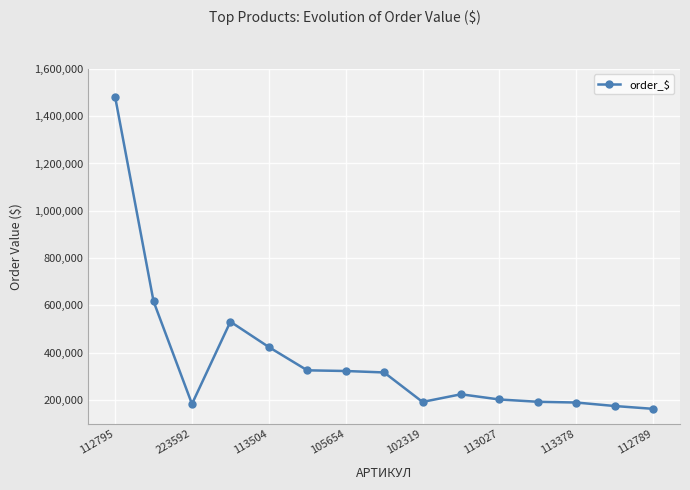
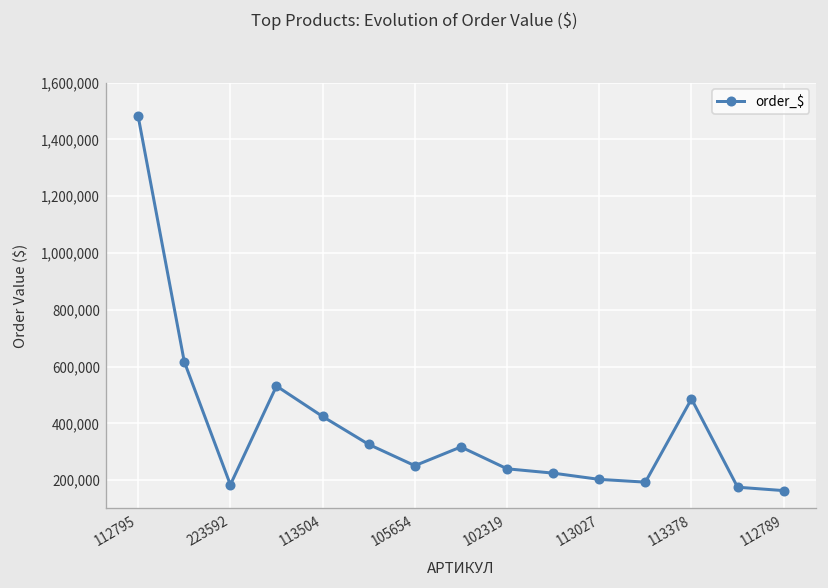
  {
    "112795": "1,480,000",
    "223592": "180,000",
    "113504": "420,000",
-   "105654": "320,000",
-   "102319": "190,000",
+   "105654": "250,000",
+   "102319": "240,000",
    "113027": "200,000",
-   "113378": "190,000",
+   "113378": "490,000",
    "112789": "160,000"
  }
